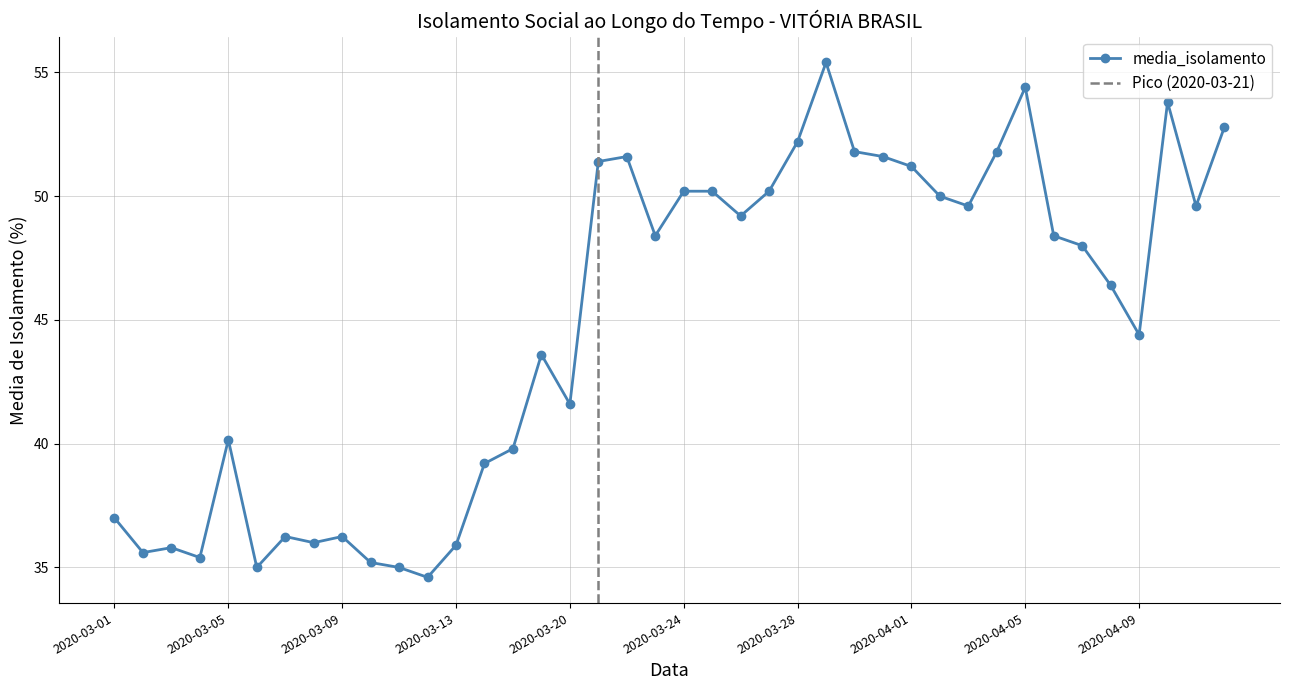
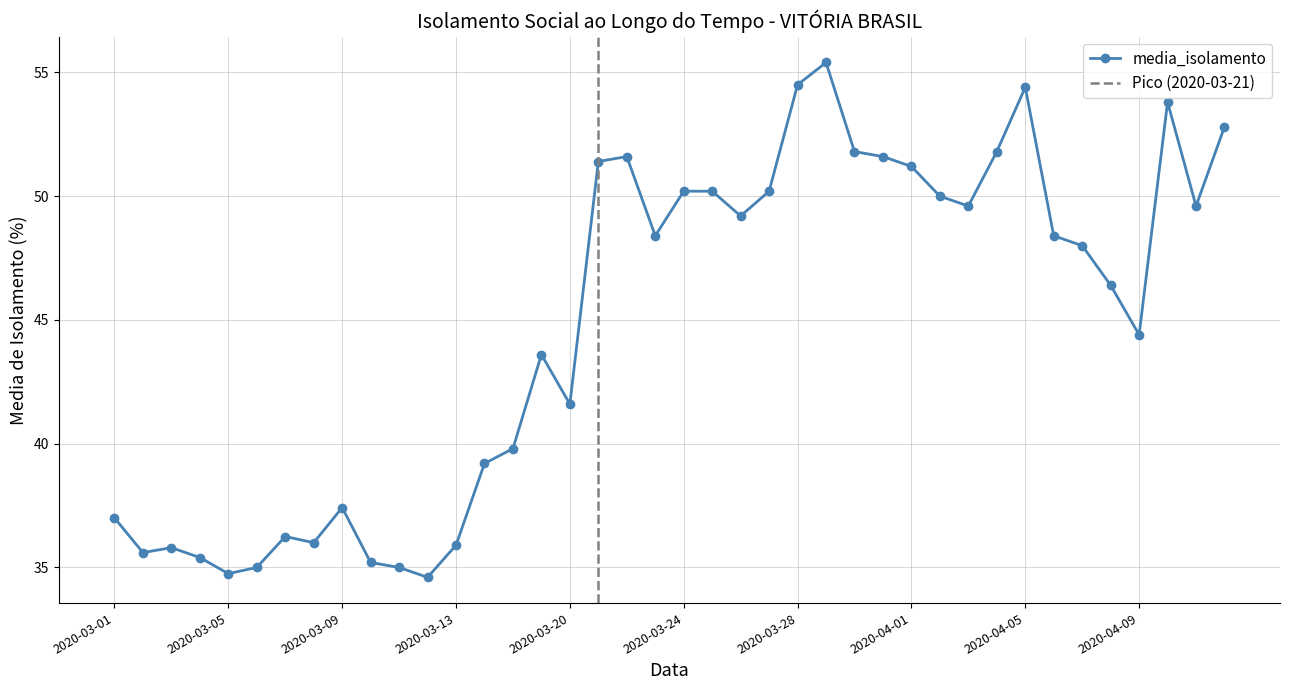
  {
    "2020-03-01": 37.0,
-   "2020-03-05": 40.2,
-   "2020-03-09": 36.3,
+   "2020-03-05": 34.8,
+   "2020-03-09": 37.4,
    "2020-03-13": 35.9,
    "2020-03-20": 41.6,
    "2020-03-24": 50.2,
-   "2020-03-28": 52.2,
+   "2020-03-28": 54.5,
    "2020-04-01": 51.2,
    "2020-04-05": 54.4,
    "2020-04-09": 44.4
  }
